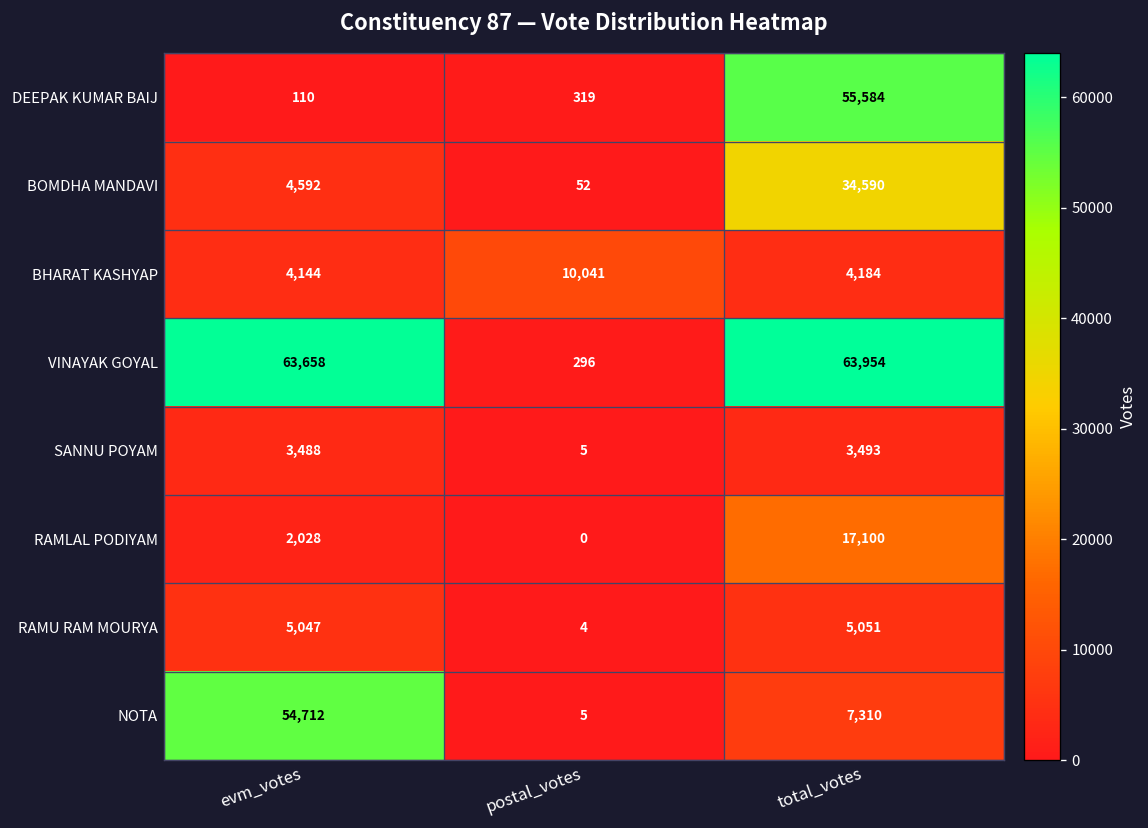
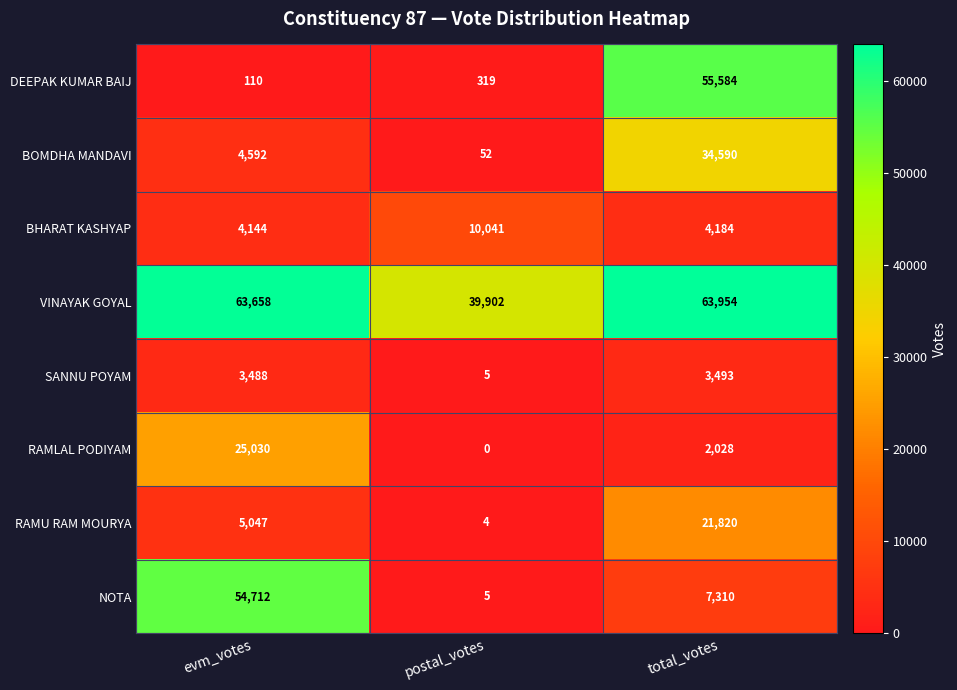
  {
    "DEEPAK KUMAR BAIJ": {
      "evm_votes": "110",
      "postal_votes": "319",
      "total_votes": "55,584"
    },
    "BOMDHA MANDAVI": {
      "evm_votes": "4,592",
      "postal_votes": "52",
      "total_votes": "34,590"
    },
    "BHARAT KASHYAP": {
      "evm_votes": "4,144",
      "postal_votes": "10,041",
      "total_votes": "4,184"
    },
    "VINAYAK GOYAL": {
      "evm_votes": "63,658",
-     "postal_votes": "296",
+     "postal_votes": "39,902",
      "total_votes": "63,954"
    },
    "SANNU POYAM": {
      "evm_votes": "3,488",
      "postal_votes": "5",
      "total_votes": "3,493"
    },
    "RAMLAL PODIYAM": {
-     "evm_votes": "2,028",
+     "evm_votes": "25,030",
      "postal_votes": "0",
-     "total_votes": "17,100"
+     "total_votes": "2,028"
    },
    "RAMU RAM MOURYA": {
      "evm_votes": "5,047",
      "postal_votes": "4",
-     "total_votes": "5,051"
+     "total_votes": "21,820"
    },
    "NOTA": {
      "evm_votes": "54,712",
      "postal_votes": "5",
      "total_votes": "7,310"
    }
  }
